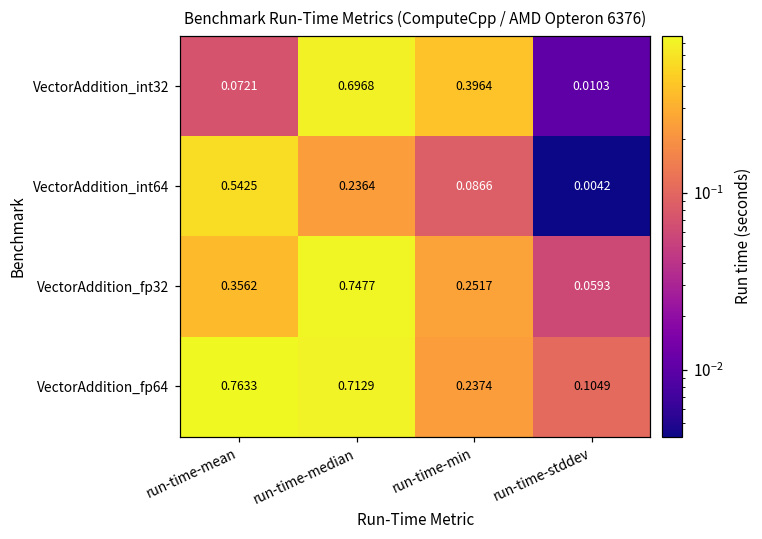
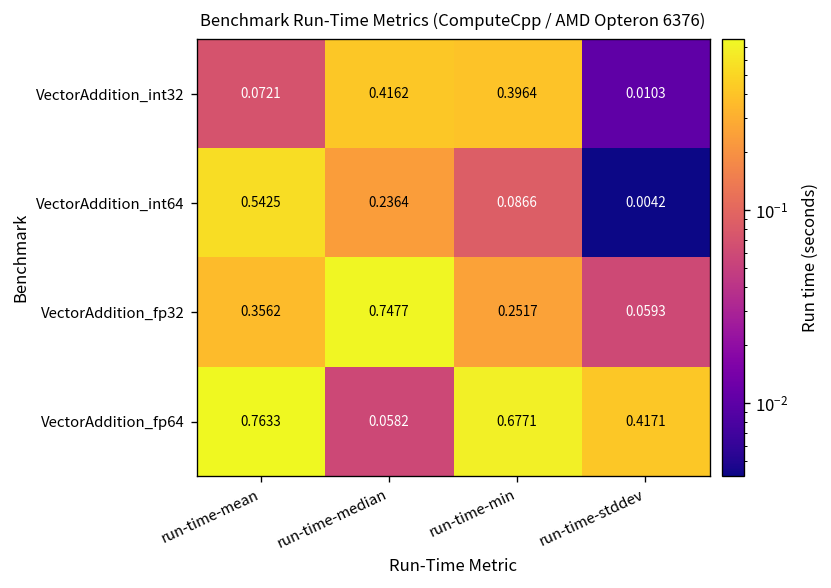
  {
    "VectorAddition_int32": {
      "run-time-mean": 0.0721,
-     "run-time-median": 0.6968,
+     "run-time-median": 0.4162,
      "run-time-min": 0.3964,
      "run-time-stddev": 0.0103
    },
    "VectorAddition_int64": {
      "run-time-mean": 0.5425,
      "run-time-median": 0.2364,
      "run-time-min": 0.0866,
      "run-time-stddev": 0.0042
    },
    "VectorAddition_fp32": {
      "run-time-mean": 0.3562,
      "run-time-median": 0.7477,
      "run-time-min": 0.2517,
      "run-time-stddev": 0.0593
    },
    "VectorAddition_fp64": {
      "run-time-mean": 0.7633,
-     "run-time-median": 0.7129,
-     "run-time-min": 0.2374,
-     "run-time-stddev": 0.1049
+     "run-time-median": 0.0582,
+     "run-time-min": 0.6771,
+     "run-time-stddev": 0.4171
    }
  }
